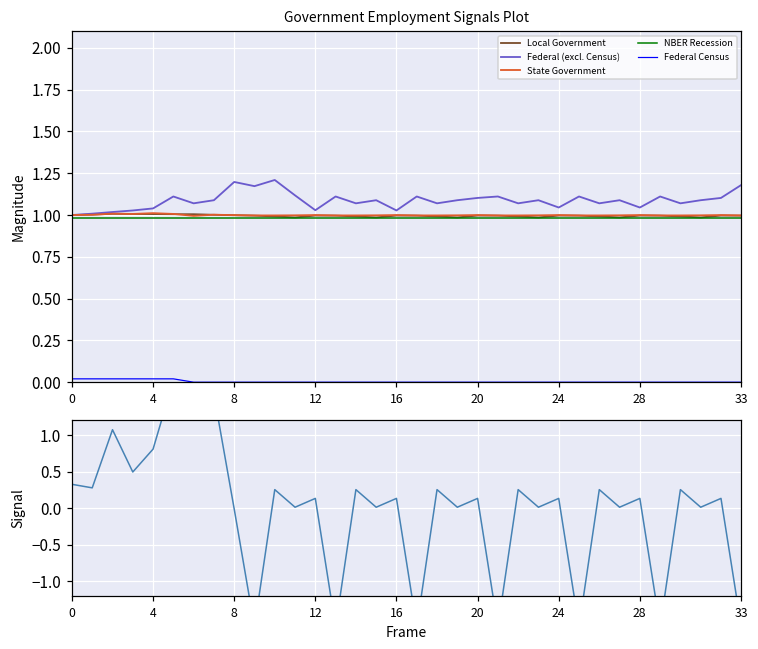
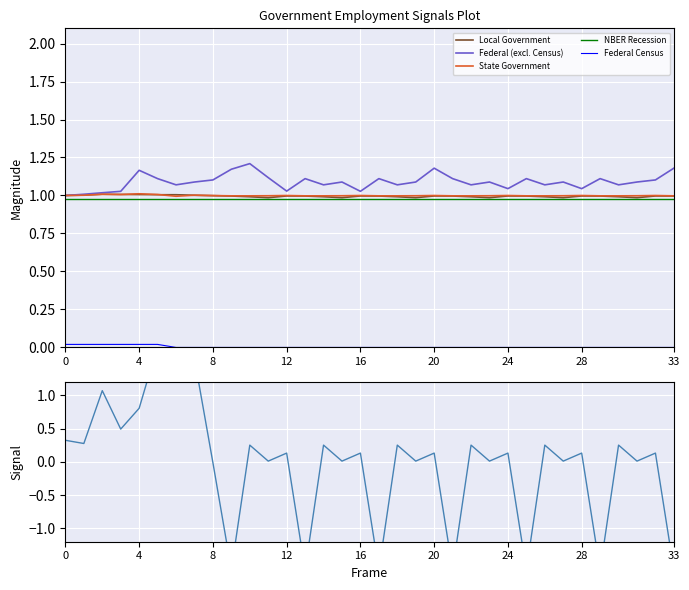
  {
    "Government Employment Signals Plot": {
      "Federal (excl. Census)": {
-       "4": 1.04,
-       "8": 1.20,
+       "4": 1.17,
+       "8": 1.10,
        "12": 1.03,
        "16": 1.03,
-       "20": 1.10,
+       "20": 1.18,
        "24": 1.05,
        "28": 1.04,
        "33": 1.18
      },
      "NBER Recession": {
        "0": 0.98,
        "4": 0.98,
        "8": 0.98
      },
      "Federal Census": {
        "0": 0.02,
        "4": 0.02,
        "8": 0.00,
        "12": 0.00,
        "16": 0.00,
        "20": 0.00,
        "24": 0.00,
        "28": 0.00,
        "33": 0.00
      }
    }
  }
